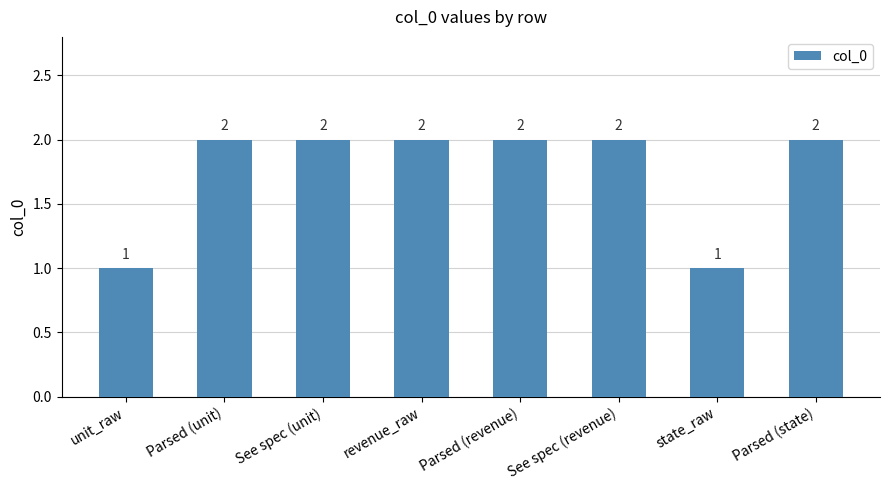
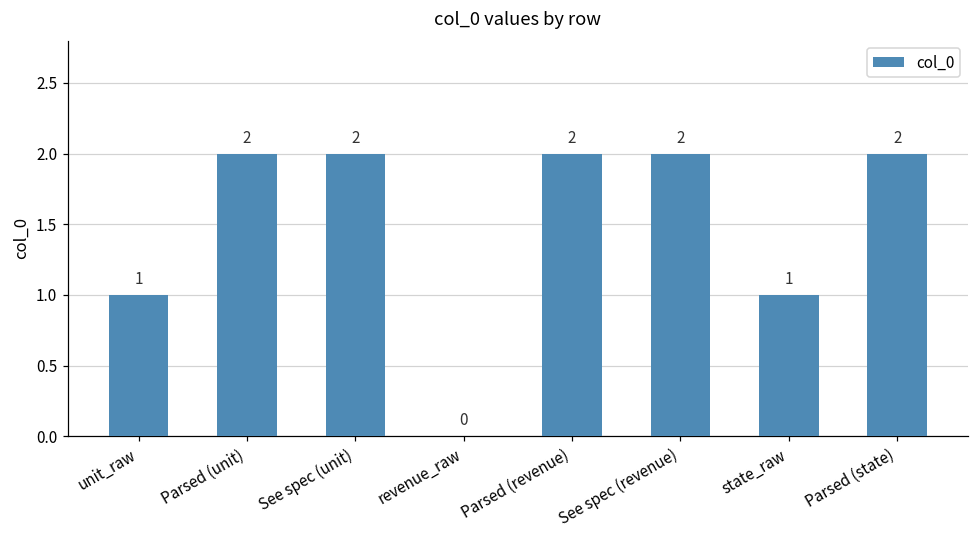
  {
    "unit_raw": 1,
    "Parsed (unit)": 2,
    "See spec (unit)": 2,
-   "revenue_raw": 2,
+   "revenue_raw": 0,
    "Parsed (revenue)": 2,
    "See spec (revenue)": 2,
    "state_raw": 1,
    "Parsed (state)": 2
  }
